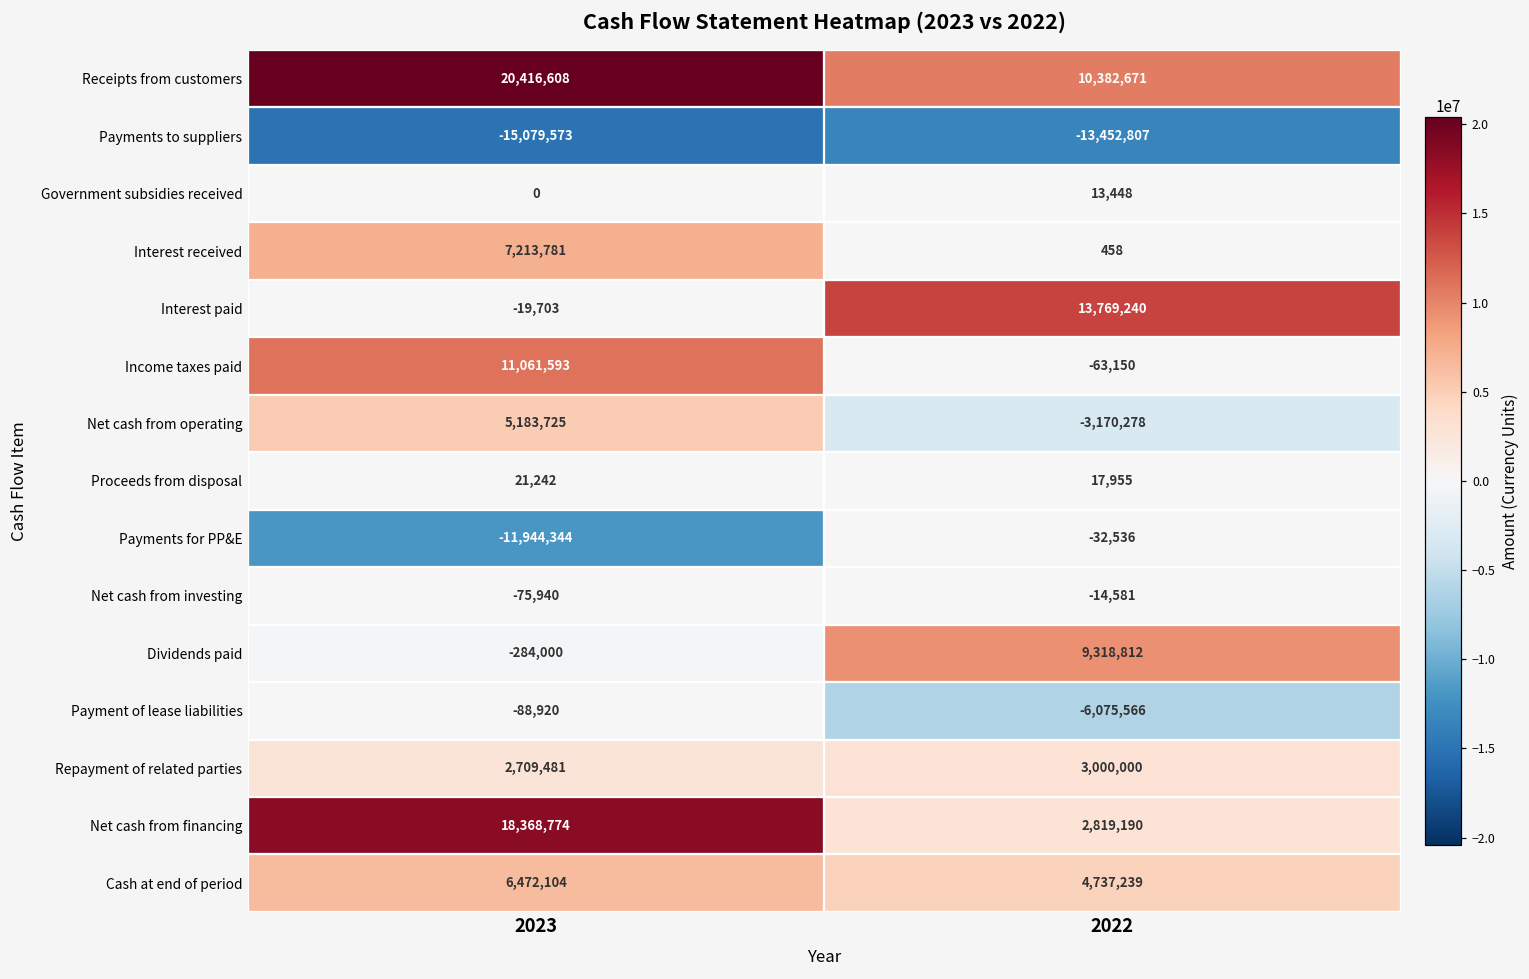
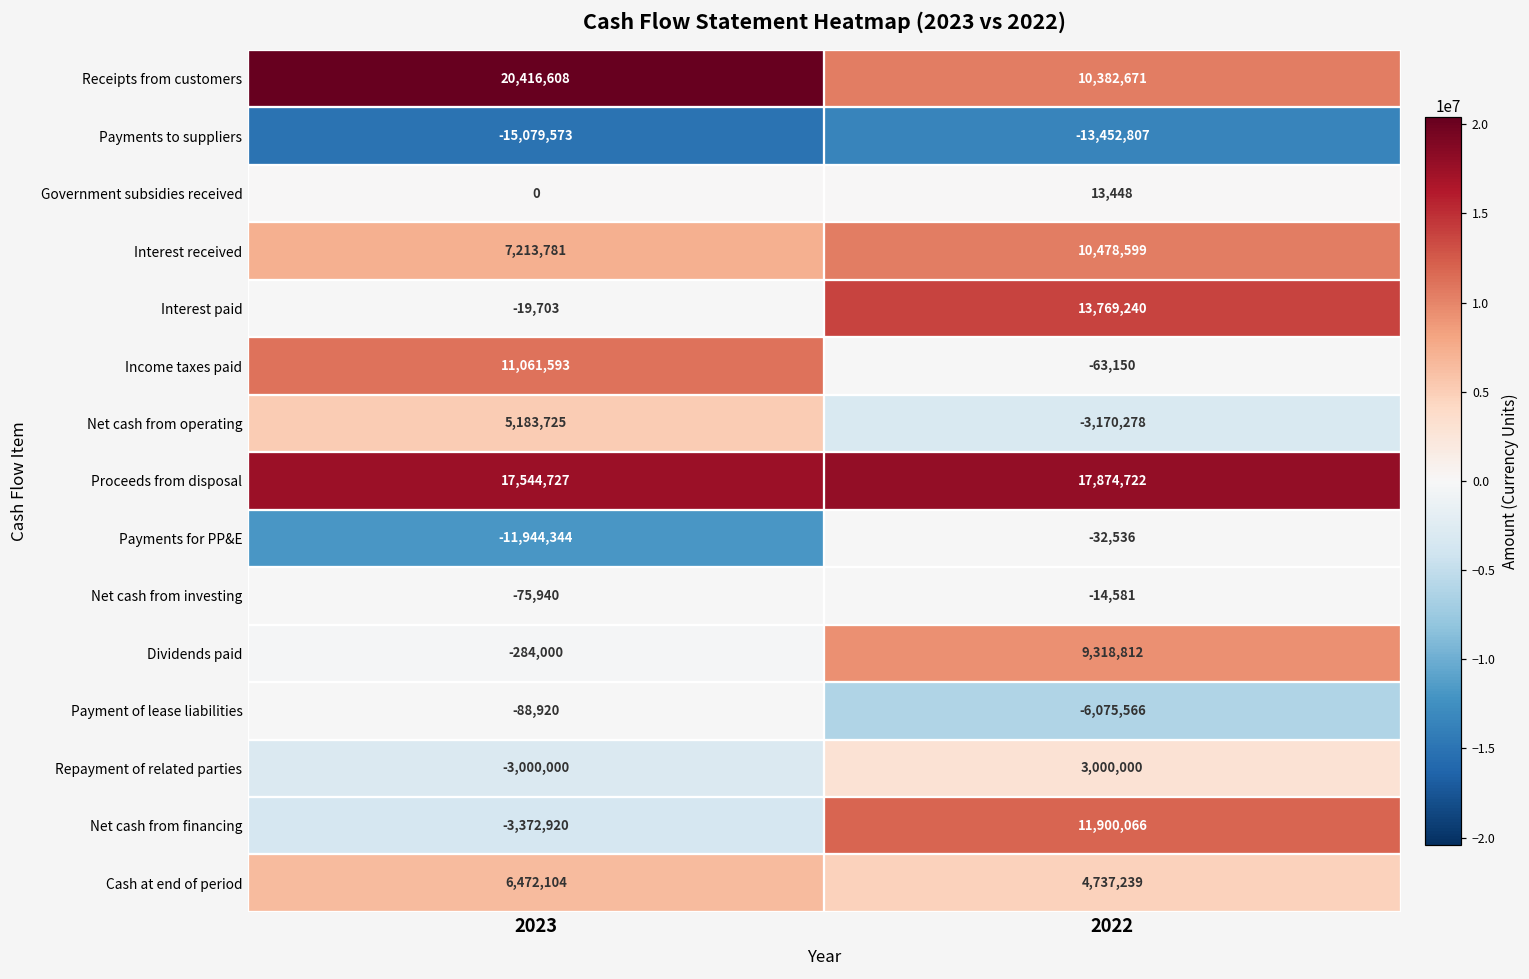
  {
    "Receipts from customers": {
      "2023": "20,416,608",
      "2022": "10,382,671"
    },
    "Payments to suppliers": {
      "2023": "-15,079,573",
      "2022": "-13,452,807"
    },
    "Government subsidies received": {
      "2023": "0",
      "2022": "13,448"
    },
    "Interest received": {
      "2023": "7,213,781",
-     "2022": "458"
+     "2022": "10,478,599"
    },
    "Interest paid": {
      "2023": "-19,703",
      "2022": "13,769,240"
    },
    "Income taxes paid": {
      "2023": "11,061,593",
      "2022": "-63,150"
    },
    "Net cash from operating": {
      "2023": "5,183,725",
      "2022": "-3,170,278"
    },
    "Proceeds from disposal": {
-     "2023": "21,242",
-     "2022": "17,955"
+     "2023": "17,544,727",
+     "2022": "17,874,722"
    },
    "Payments for PP&E": {
      "2023": "-11,944,344",
      "2022": "-32,536"
    },
    "Net cash from investing": {
      "2023": "-75,940",
      "2022": "-14,581"
    },
    "Dividends paid": {
      "2023": "-284,000",
      "2022": "9,318,812"
    },
    "Payment of lease liabilities": {
      "2023": "-88,920",
      "2022": "-6,075,566"
    },
    "Repayment of related parties": {
-     "2023": "2,709,481",
+     "2023": "-3,000,000",
      "2022": "3,000,000"
    },
    "Net cash from financing": {
-     "2023": "18,368,774",
-     "2022": "2,819,190"
+     "2023": "-3,372,920",
+     "2022": "11,900,066"
    },
    "Cash at end of period": {
      "2023": "6,472,104",
      "2022": "4,737,239"
    }
  }
